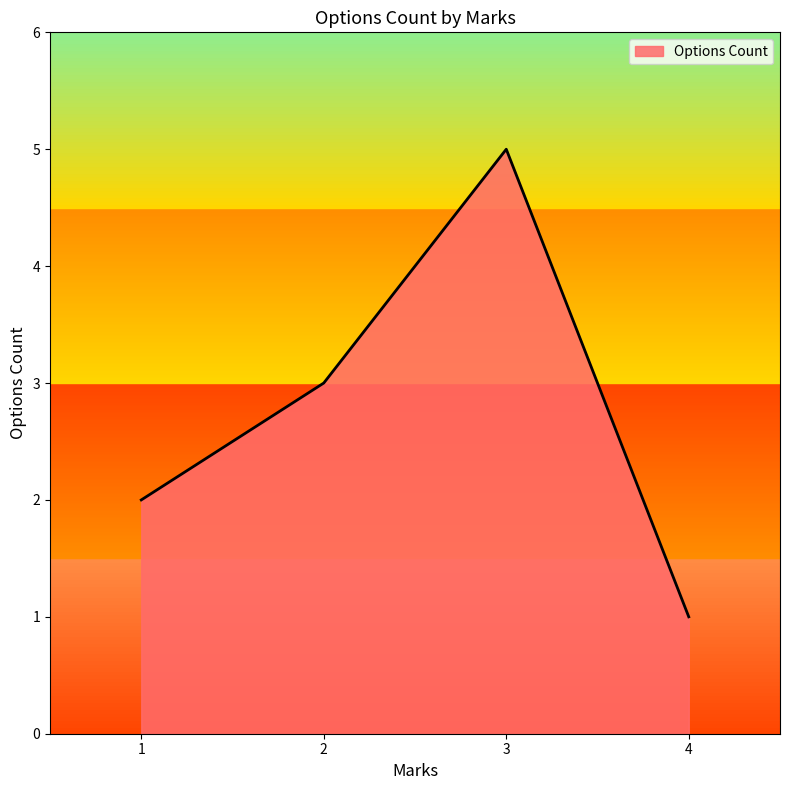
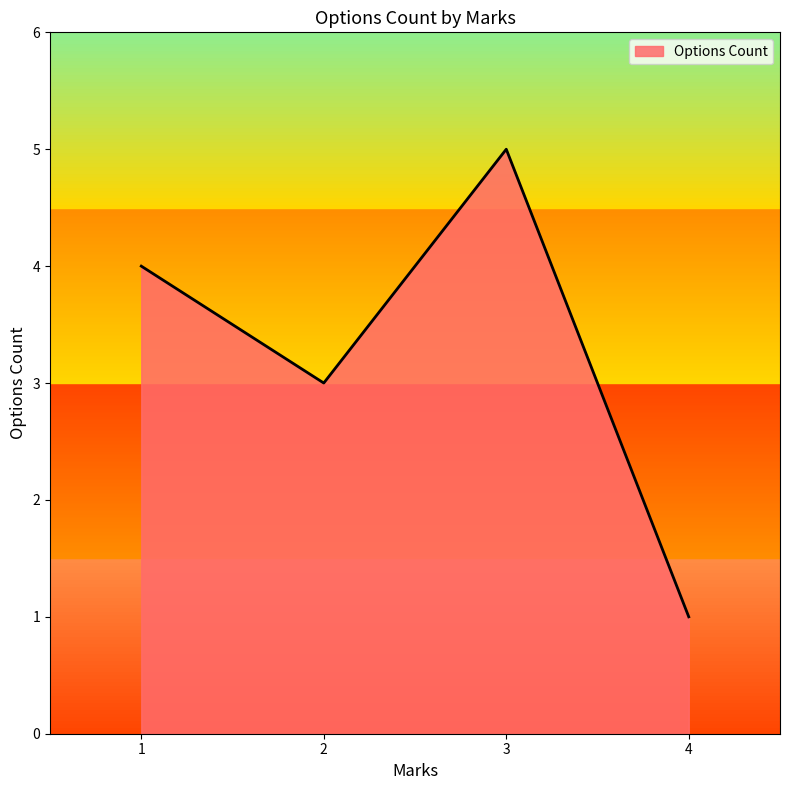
  {
-   "1": 2,
+   "1": 4,
    "2": 3,
    "3": 5,
    "4": 1
  }
